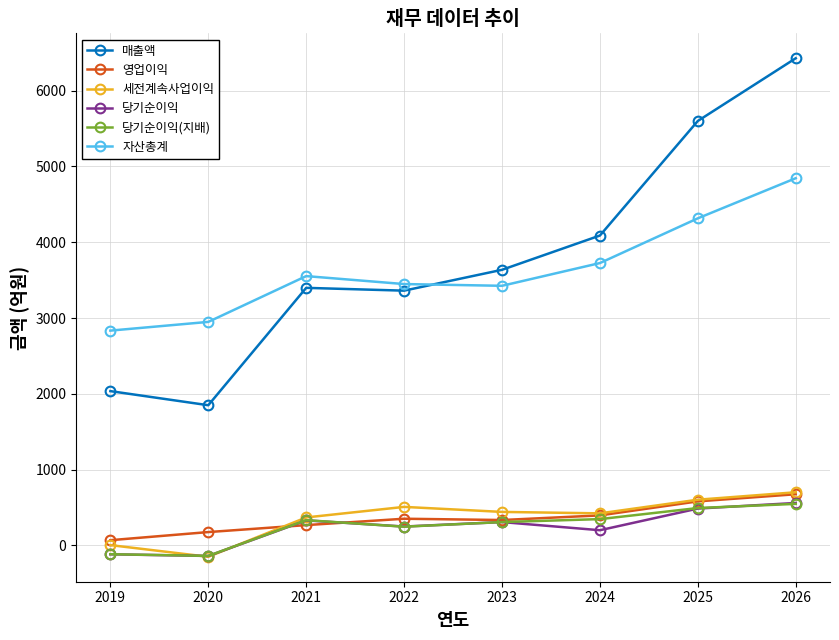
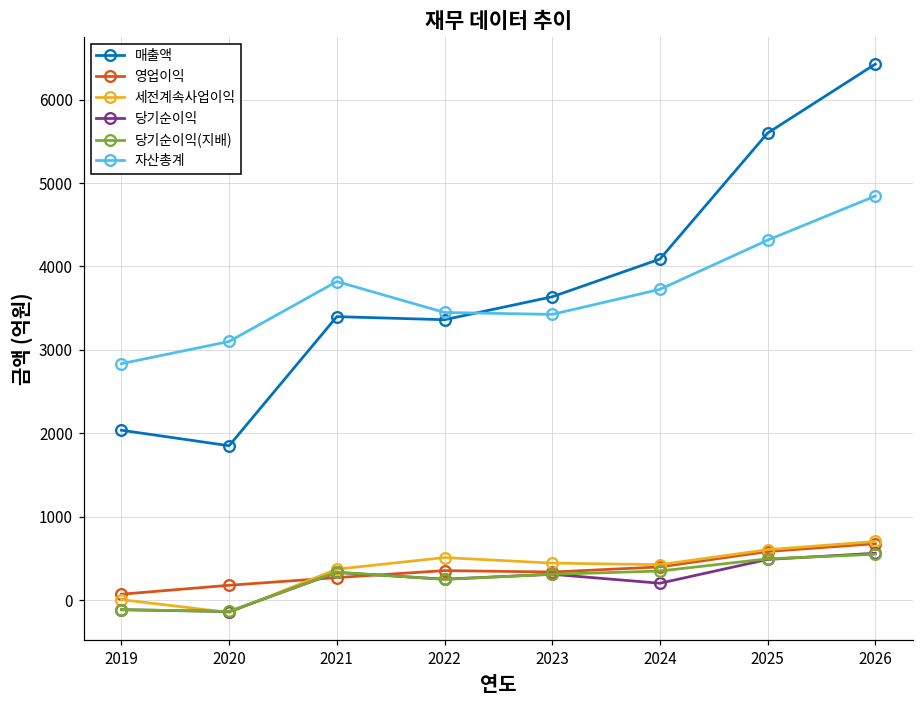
  {
    "매출액": {
      "2019": 2000,
      "2020": 1900,
      "2021": 3400,
      "2022": 3400,
      "2023": 3600,
      "2024": 4100,
      "2025": 5600,
      "2026": 6400
    },
    "영업이익": {
      "2019": 100,
      "2020": 200,
      "2021": 300,
      "2022": 400
    },
    "세전계속사업이익": {
      "2019": 0,
      "2021": 400,
      "2022": 500,
      "2023": 400
    },
    "당기순이익": {
      "2024": 200
    },
    "당기순이익(지배)": {
      "2024": 300
    },
    "자산총계": {
      "2019": 2800,
-     "2020": 2900,
-     "2021": 3600,
+     "2020": 3100,
+     "2021": 3800,
      "2022": 3400,
      "2023": 3400,
      "2024": 3700,
      "2025": 4300,
      "2026": 4800
    }
  }
